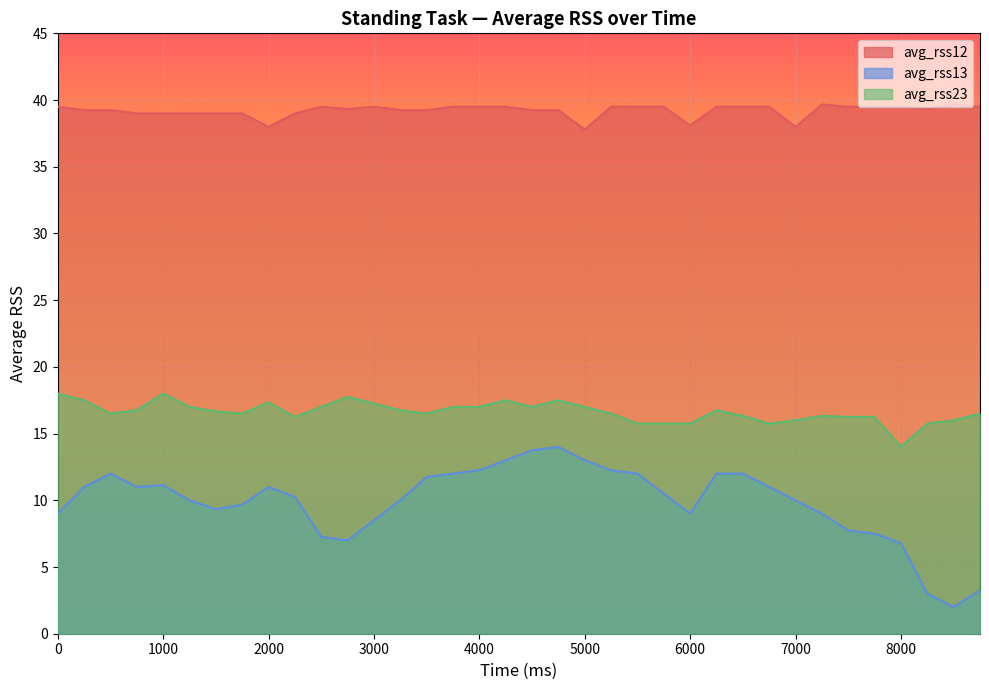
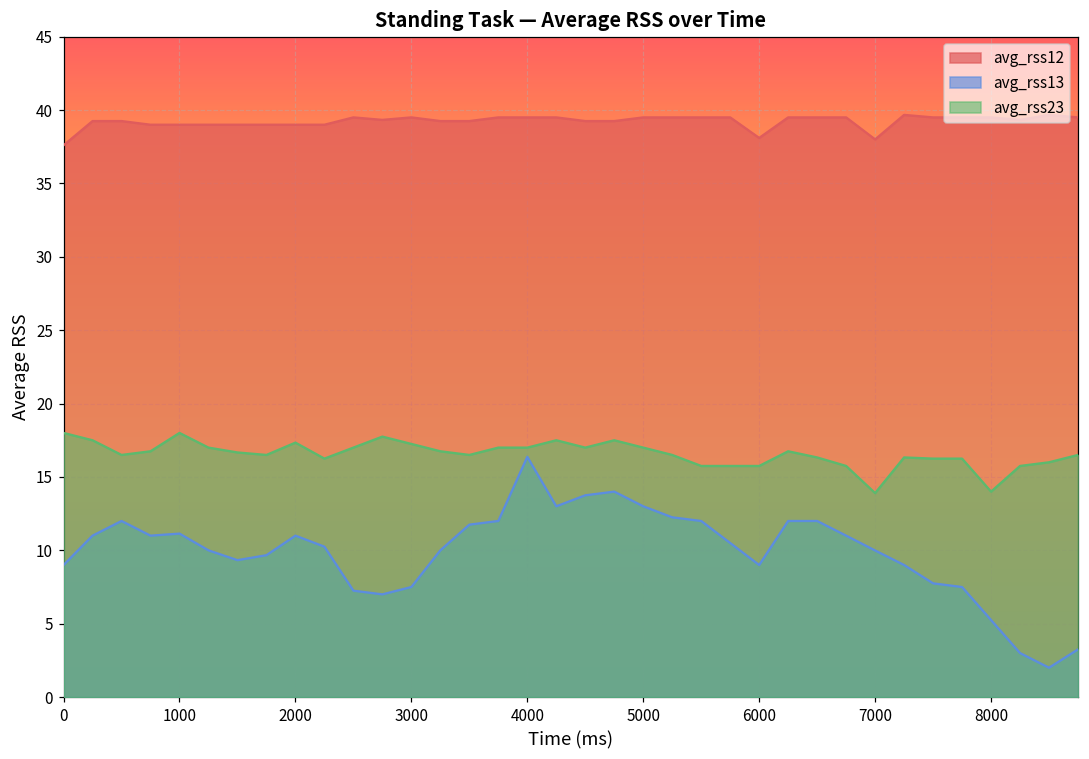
  {
    "avg_rss12": {
-     "0": 39.5,
+     "0": 37.6,
      "1000": 39.0,
-     "2000": 38,
+     "2000": 39,
      "3000": 39.5,
      "4000": 39.5,
-     "5000": 37.8,
+     "5000": 39.5,
      "6000": 38.1,
      "7000": 38.0
    },
    "avg_rss13": {
      "0": 9.0,
      "1000": 11.1,
      "2000": 11.0,
-     "3000": 8.5,
-     "4000": 12.3,
+     "3000": 7.5,
+     "4000": 16.4,
      "5000": 13.0,
      "6000": 9.0,
      "7000": 10.0,
-     "8000": 6.8
+     "8000": 5.3
    },
    "avg_rss23": {
      "0": 18.0,
      "1000": 18.0,
      "2000": 17.3,
      "3000": 17.3,
      "4000": 17.0,
      "5000": 17.0,
      "6000": 15.8,
-     "7000": 16.0,
+     "7000": 13.9,
      "8000": 14.0
    }
  }
